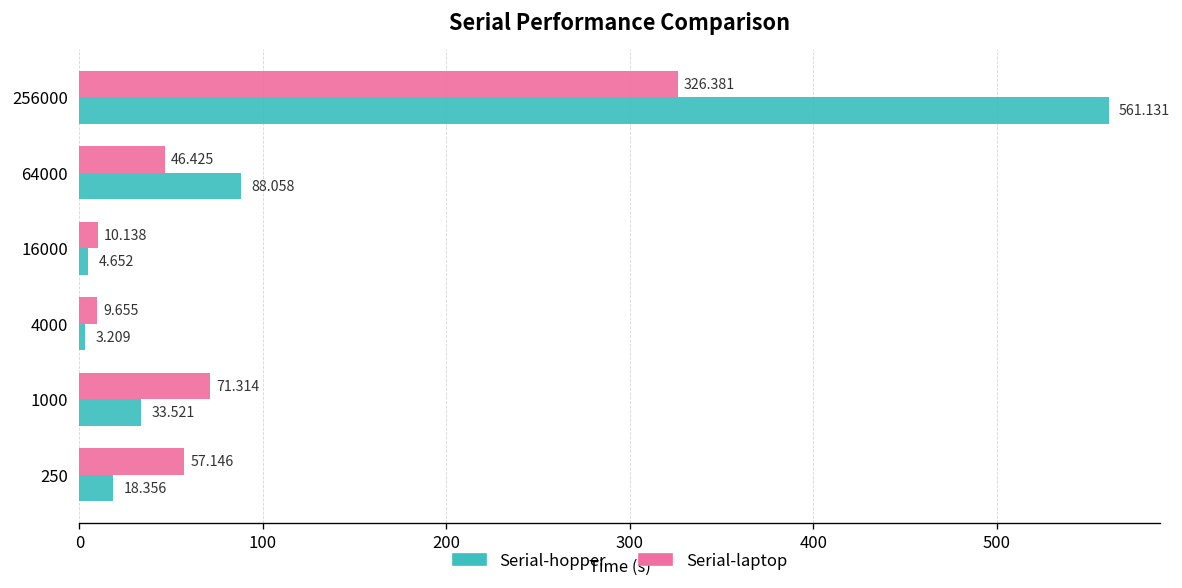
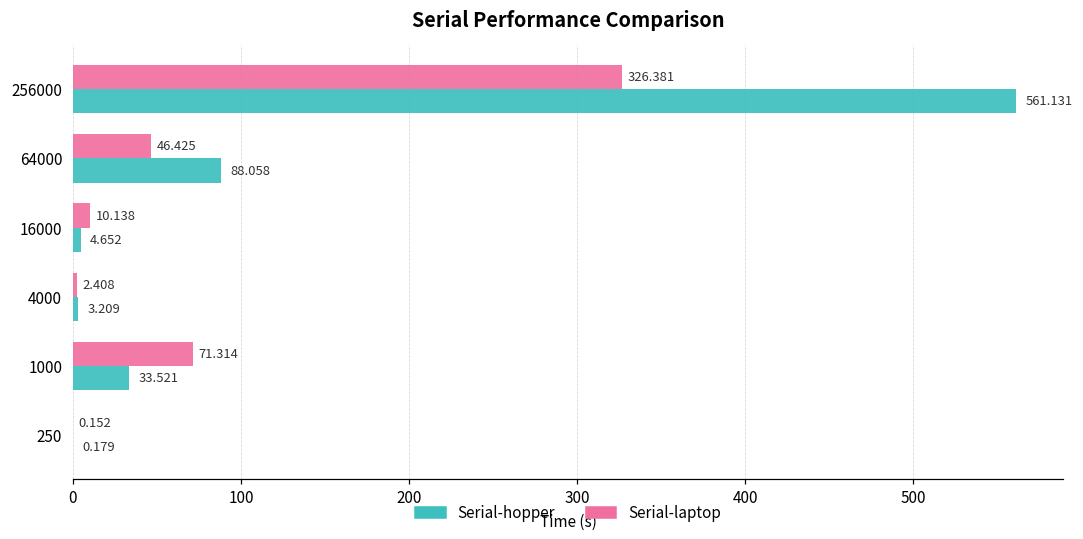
  {
    "Serial-hopper": {
      "256000": 561.131,
      "64000": 88.058,
      "16000": 4.652,
      "4000": 3.209,
      "1000": 33.521,
-     "250": 18.356
+     "250": 0.179
    },
    "Serial-laptop": {
      "256000": 326.381,
      "64000": 46.425,
      "16000": 10.138,
-     "4000": 9.655,
+     "4000": 2.408,
      "1000": 71.314,
-     "250": 57.146
+     "250": 0.152
    }
  }
